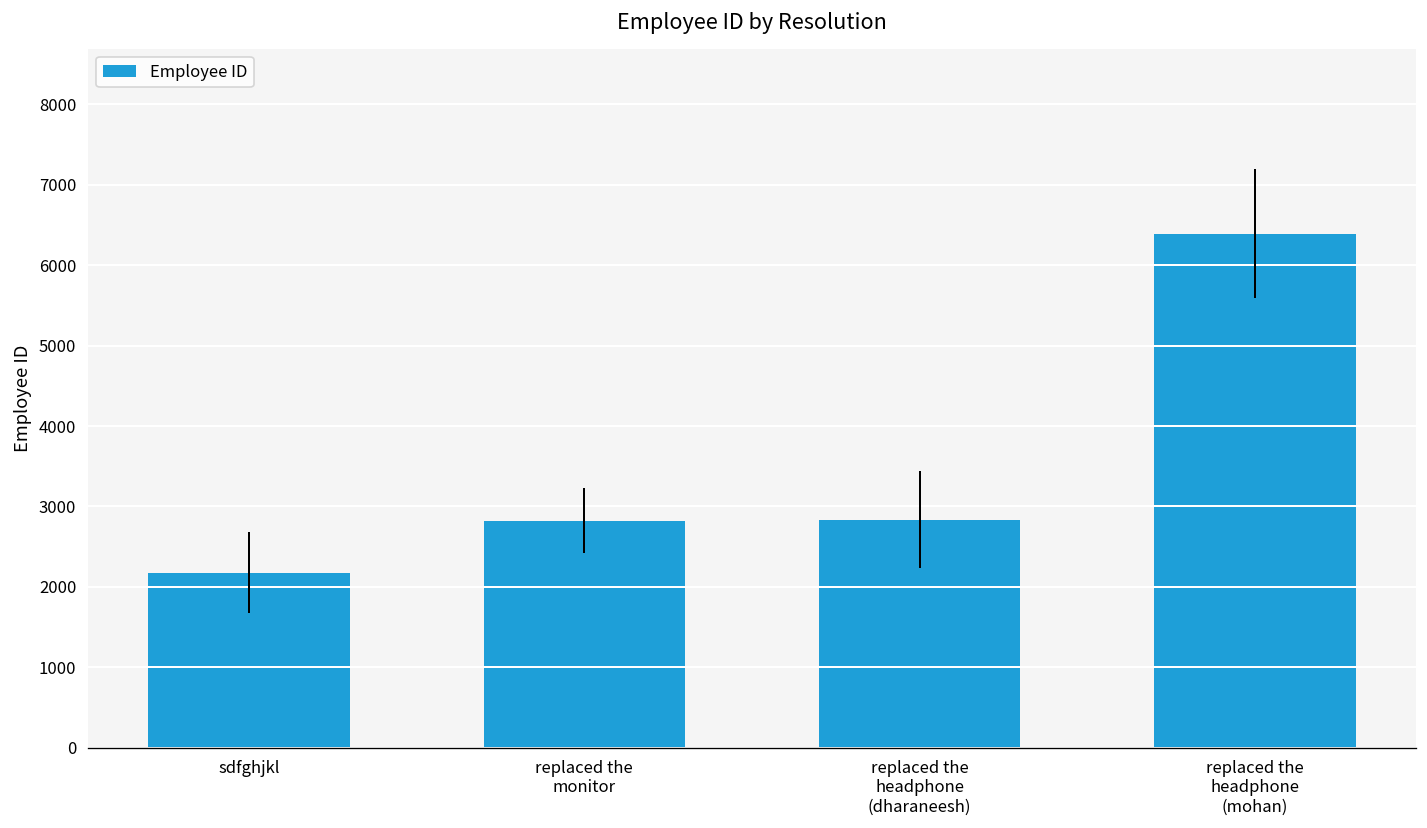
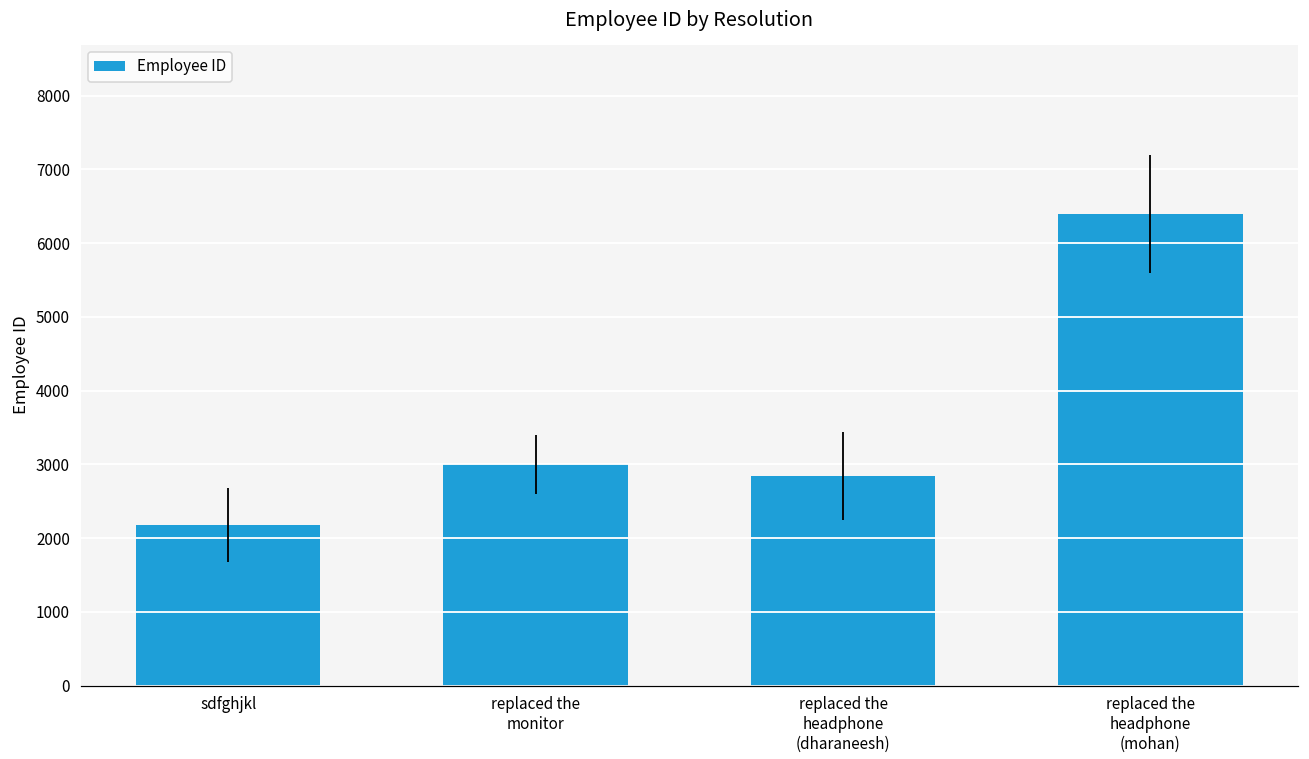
  {
    "sdfghjkl": 2200,
-   "replaced the monitor": 2800,
+   "replaced the monitor": 3000,
    "replaced the headphone (dharaneesh)": 2800,
    "replaced the headphone (mohan)": 6400
  }
